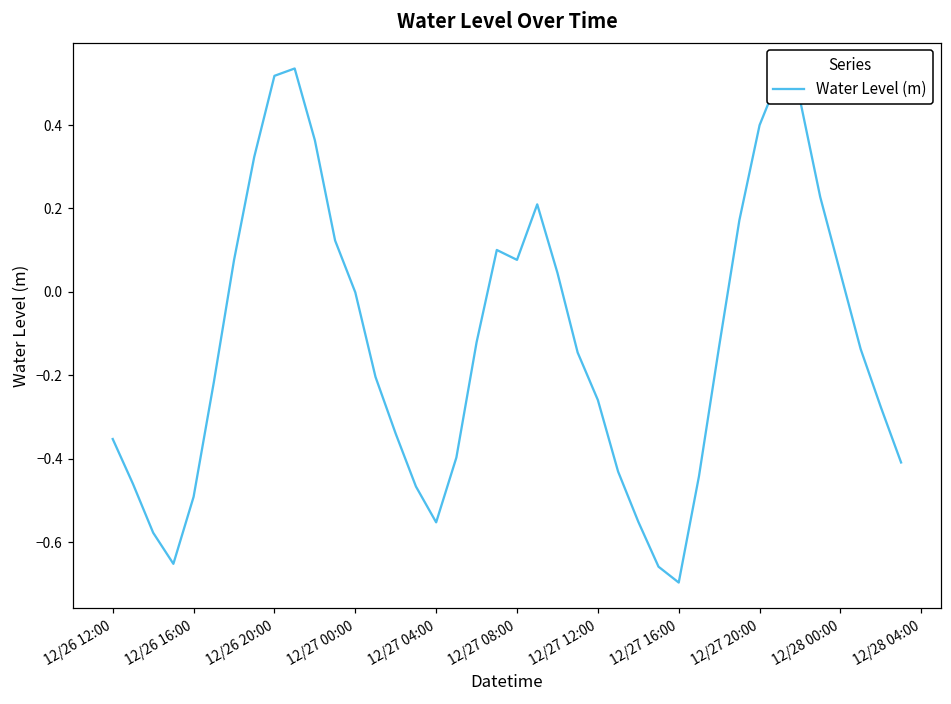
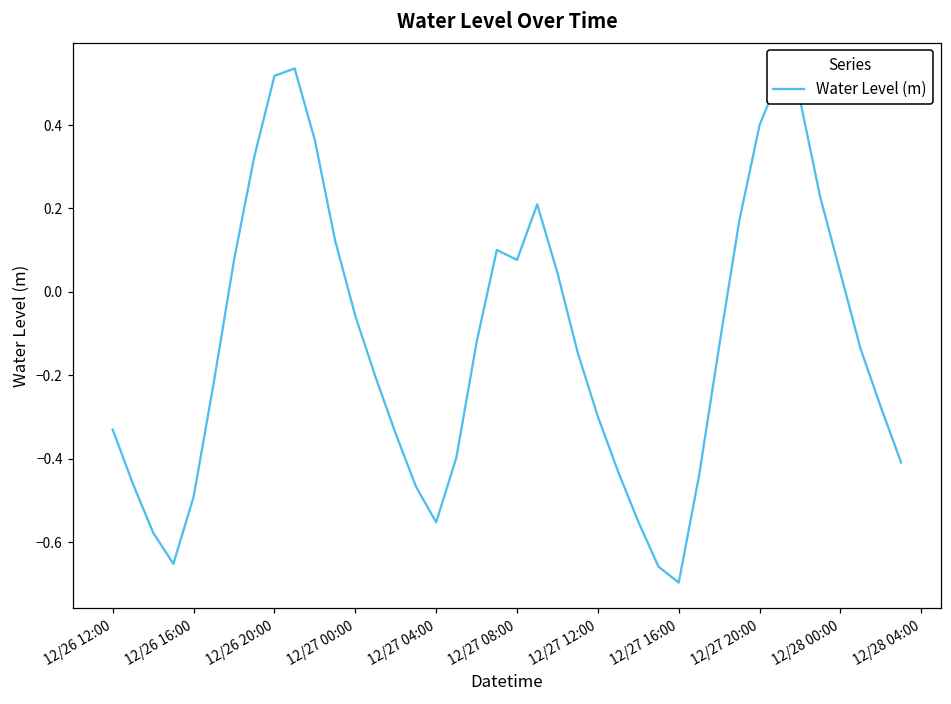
  {
-   "12/26 12:00": -0.35,
+   "12/26 12:00": -0.33,
    "12/26 16:00": -0.49,
    "12/26 20:00": 0.52,
-   "12/27 00:00": 0.00,
+   "12/27 00:00": -0.06,
    "12/27 04:00": -0.55,
    "12/27 08:00": 0.08,
-   "12/27 12:00": -0.26,
+   "12/27 12:00": -0.30,
    "12/27 16:00": -0.70,
    "12/27 20:00": 0.40,
    "12/28 00:00": 0.04
  }
